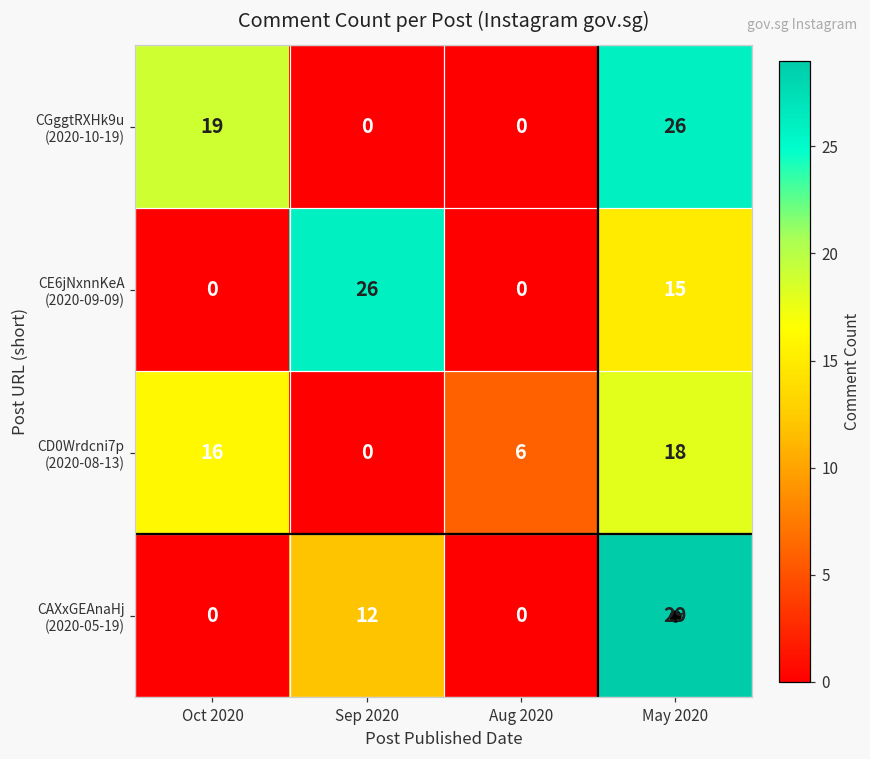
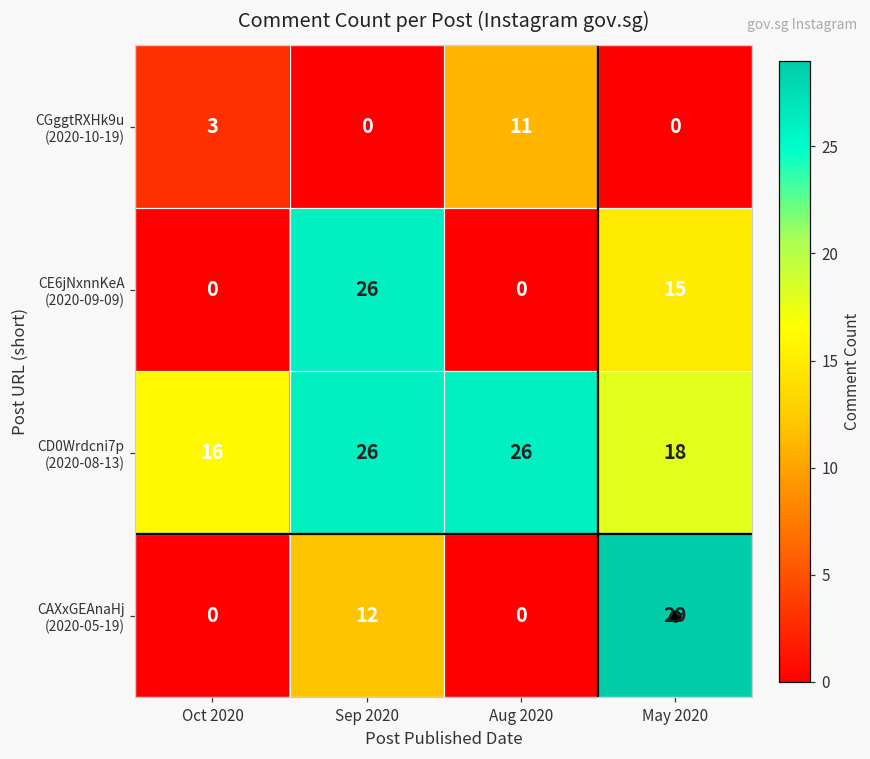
  {
    "CGggtRXHk9u (2020-10-19)": {
-     "Oct 2020": 19,
+     "Oct 2020": 3,
      "Sep 2020": 0,
-     "Aug 2020": 0,
-     "May 2020": 26
+     "Aug 2020": 11,
+     "May 2020": 0
    },
    "CE6jNxnnKeA (2020-09-09)": {
      "Oct 2020": 0,
      "Sep 2020": 26,
      "Aug 2020": 0,
      "May 2020": 15
    },
    "CD0Wrdcni7p (2020-08-13)": {
      "Oct 2020": 16,
-     "Sep 2020": 0,
-     "Aug 2020": 6,
+     "Sep 2020": 26,
+     "Aug 2020": 26,
      "May 2020": 18
    },
    "CAXxGEAnaHj (2020-05-19)": {
      "Oct 2020": 0,
      "Sep 2020": 12,
      "Aug 2020": 0
    }
  }
